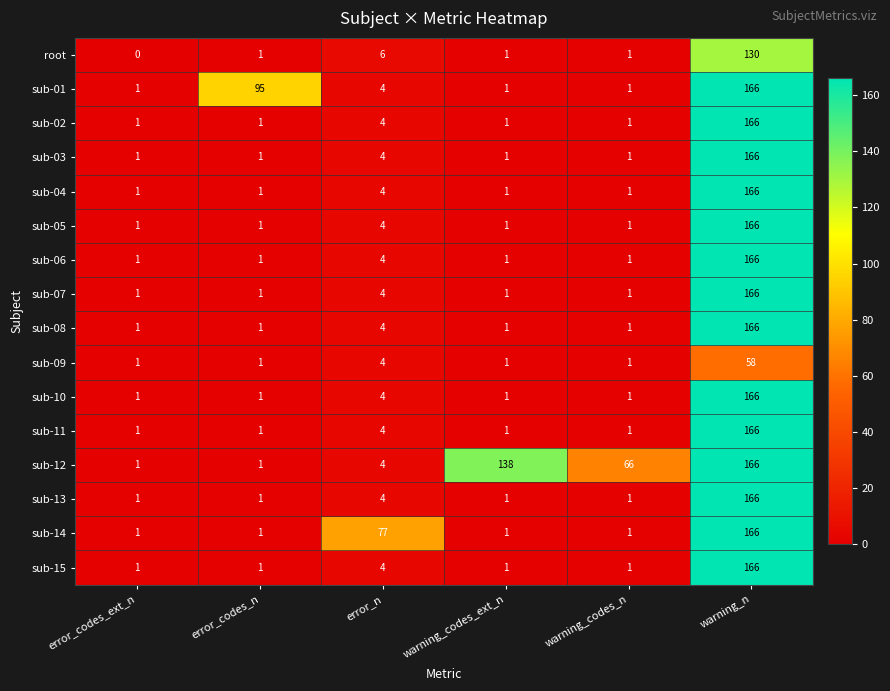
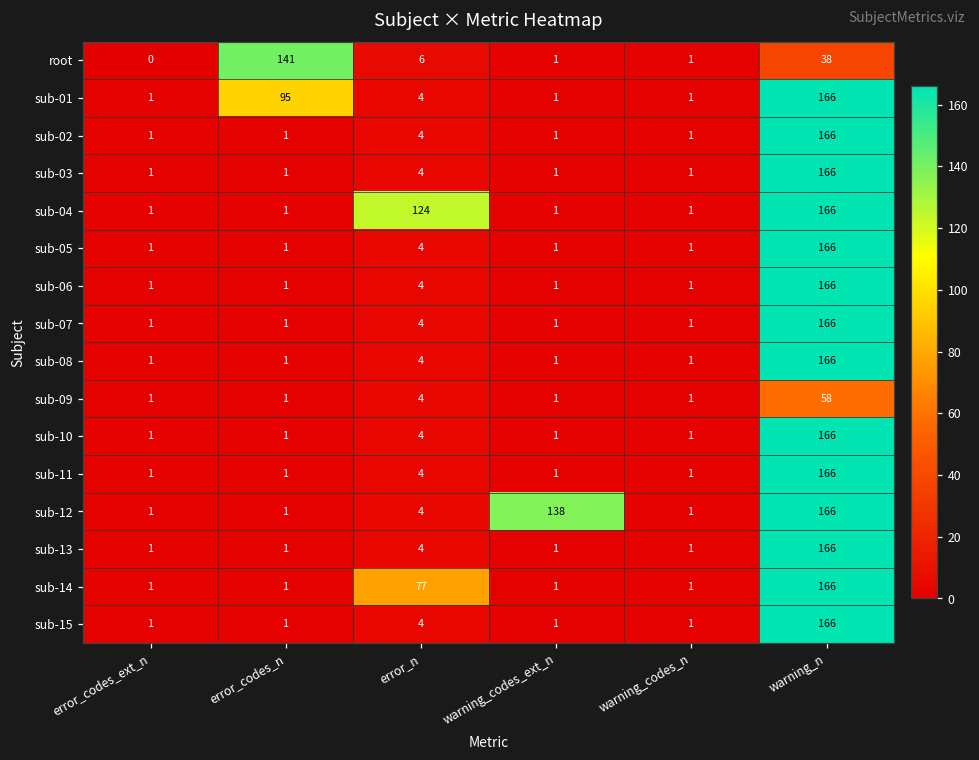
  {
    "root": {
      "error_codes_ext_n": 0,
-     "error_codes_n": 1,
+     "error_codes_n": 141,
      "error_n": 6,
      "warning_codes_ext_n": 1,
      "warning_codes_n": 1,
-     "warning_n": 130
+     "warning_n": 38
    },
    "sub-01": {
      "error_codes_ext_n": 1,
      "error_codes_n": 95,
      "error_n": 4,
      "warning_codes_ext_n": 1,
      "warning_codes_n": 1,
      "warning_n": 166
    },
    "sub-02": {
      "error_codes_ext_n": 1,
      "error_codes_n": 1,
      "error_n": 4,
      "warning_codes_ext_n": 1,
      "warning_codes_n": 1,
      "warning_n": 166
    },
    "sub-03": {
      "error_codes_ext_n": 1,
      "error_codes_n": 1,
      "error_n": 4,
      "warning_codes_ext_n": 1,
      "warning_codes_n": 1,
      "warning_n": 166
    },
    "sub-04": {
      "error_codes_ext_n": 1,
      "error_codes_n": 1,
-     "error_n": 4,
+     "error_n": 124,
      "warning_codes_ext_n": 1,
      "warning_codes_n": 1,
      "warning_n": 166
    },
    "sub-05": {
      "error_codes_ext_n": 1,
      "error_codes_n": 1,
      "error_n": 4,
      "warning_codes_ext_n": 1,
      "warning_codes_n": 1,
      "warning_n": 166
    },
    "sub-06": {
      "error_codes_ext_n": 1,
      "error_codes_n": 1,
      "error_n": 4,
      "warning_codes_ext_n": 1,
      "warning_codes_n": 1,
      "warning_n": 166
    },
    "sub-07": {
      "error_codes_ext_n": 1,
      "error_codes_n": 1,
      "error_n": 4,
      "warning_codes_ext_n": 1,
      "warning_codes_n": 1,
      "warning_n": 166
    },
    "sub-08": {
      "error_codes_ext_n": 1,
      "error_codes_n": 1,
      "error_n": 4,
      "warning_codes_ext_n": 1,
      "warning_codes_n": 1,
      "warning_n": 166
    },
    "sub-09": {
      "error_codes_ext_n": 1,
      "error_codes_n": 1,
      "error_n": 4,
      "warning_codes_ext_n": 1,
      "warning_codes_n": 1,
      "warning_n": 58
    },
    "sub-10": {
      "error_codes_ext_n": 1,
      "error_codes_n": 1,
      "error_n": 4,
      "warning_codes_ext_n": 1,
      "warning_codes_n": 1,
      "warning_n": 166
    },
    "sub-11": {
      "error_codes_ext_n": 1,
      "error_codes_n": 1,
      "error_n": 4,
      "warning_codes_ext_n": 1,
      "warning_codes_n": 1,
      "warning_n": 166
    },
    "sub-12": {
      "error_codes_ext_n": 1,
      "error_codes_n": 1,
      "error_n": 4,
      "warning_codes_ext_n": 138,
-     "warning_codes_n": 66,
+     "warning_codes_n": 1,
      "warning_n": 166
    },
    "sub-13": {
      "error_codes_ext_n": 1,
      "error_codes_n": 1,
      "error_n": 4,
      "warning_codes_ext_n": 1,
      "warning_codes_n": 1,
      "warning_n": 166
    },
    "sub-14": {
      "error_codes_ext_n": 1,
      "error_codes_n": 1,
      "error_n": 77,
      "warning_codes_ext_n": 1,
      "warning_codes_n": 1,
      "warning_n": 166
    },
    "sub-15": {
      "error_codes_ext_n": 1,
      "error_codes_n": 1,
      "error_n": 4,
      "warning_codes_ext_n": 1,
      "warning_codes_n": 1,
      "warning_n": 166
    }
  }
